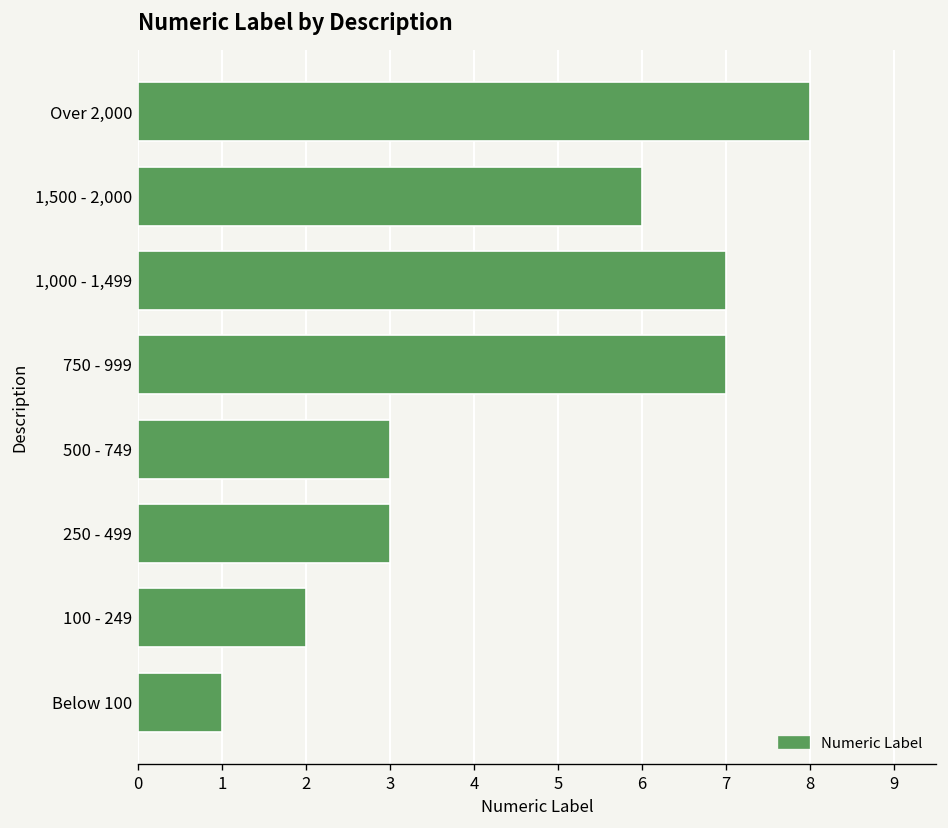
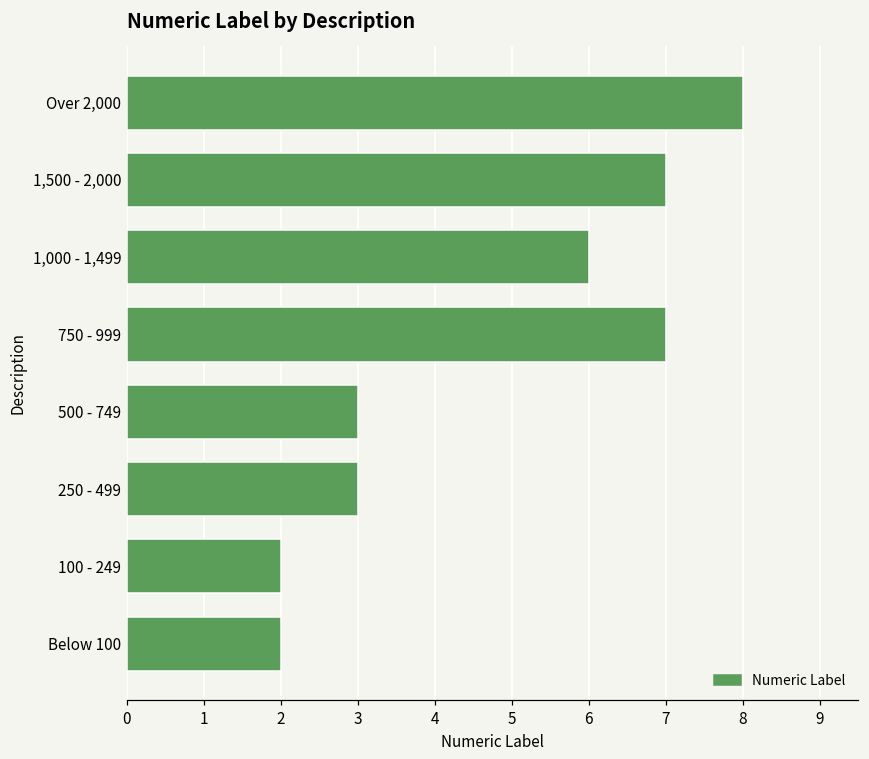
  {
    "Over 2,000": 8,
-   "1,500 - 2,000": 6,
-   "1,000 - 1,499": 7,
+   "1,500 - 2,000": 7,
+   "1,000 - 1,499": 6,
    "750 - 999": 7,
    "500 - 749": 3,
    "250 - 499": 3,
    "100 - 249": 2,
-   "Below 100": 1
+   "Below 100": 2
  }
